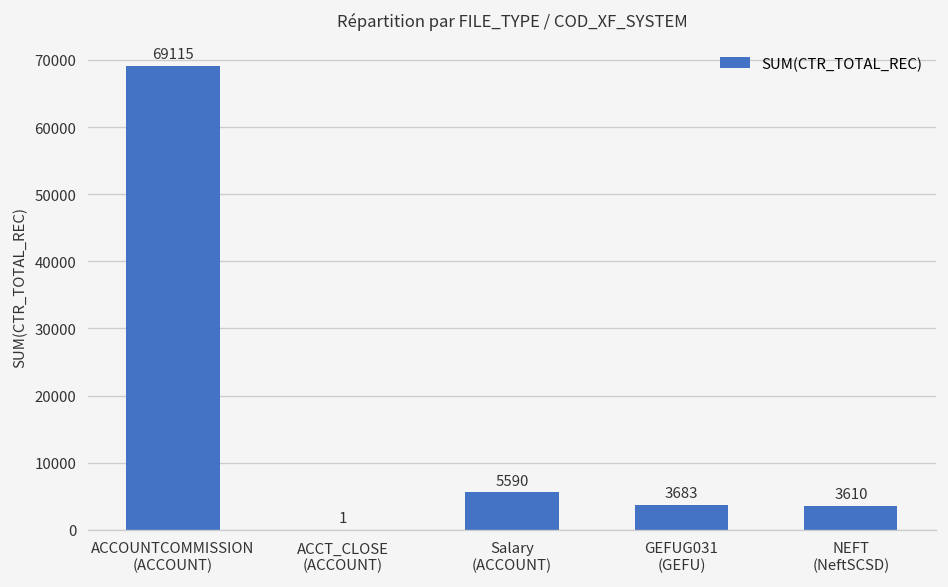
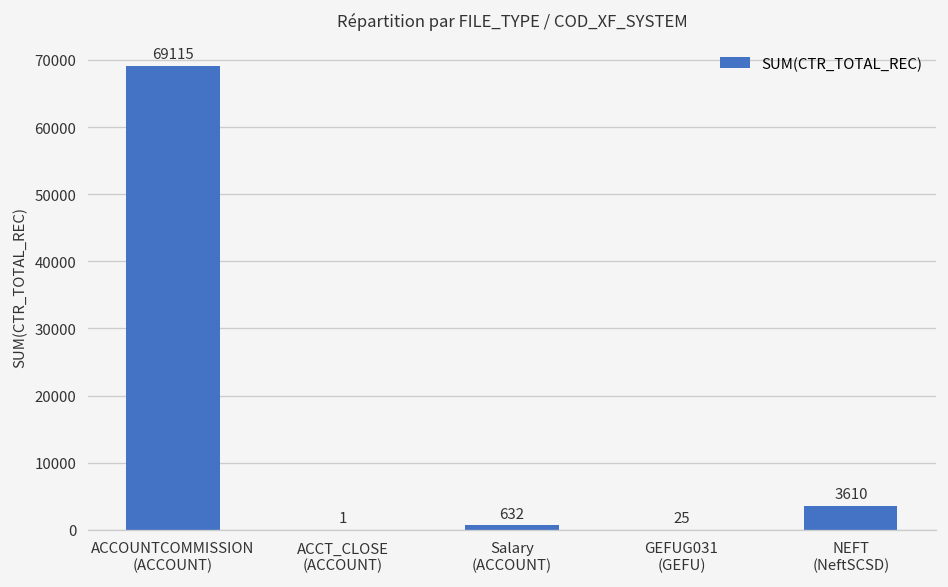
  {
    "ACCOUNTCOMMISSION (ACCOUNT)": 69115,
    "ACCT_CLOSE (ACCOUNT)": 1,
-   "Salary (ACCOUNT)": 5590,
-   "GEFUG031 (GEFU)": 3683,
+   "Salary (ACCOUNT)": 632,
+   "GEFUG031 (GEFU)": 25,
    "NEFT (NeftSCSD)": 3610
  }
